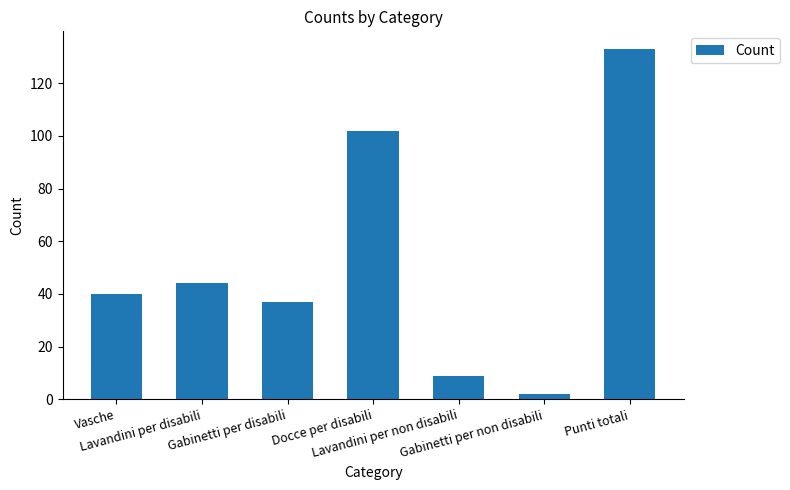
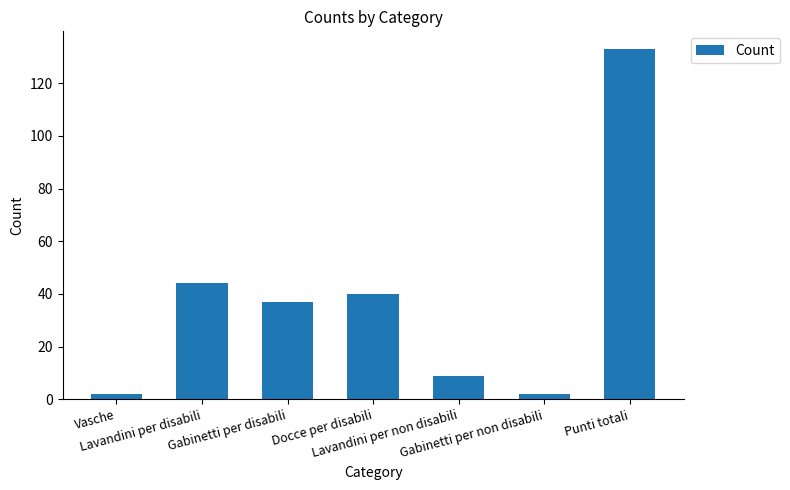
  {
-   "Vasche": 40,
+   "Vasche": 2,
    "Lavandini per disabili": 44,
    "Gabinetti per disabili": 37,
-   "Docce per disabili": 102,
+   "Docce per disabili": 40,
    "Lavandini per non disabili": 9,
    "Gabinetti per non disabili": 2,
    "Punti totali": 133
  }
